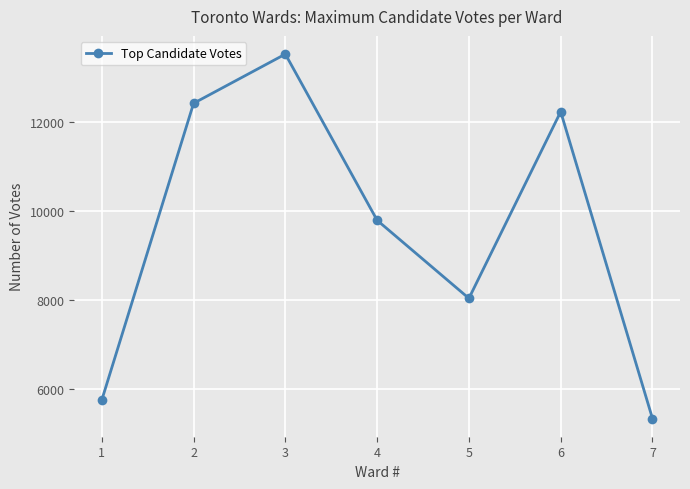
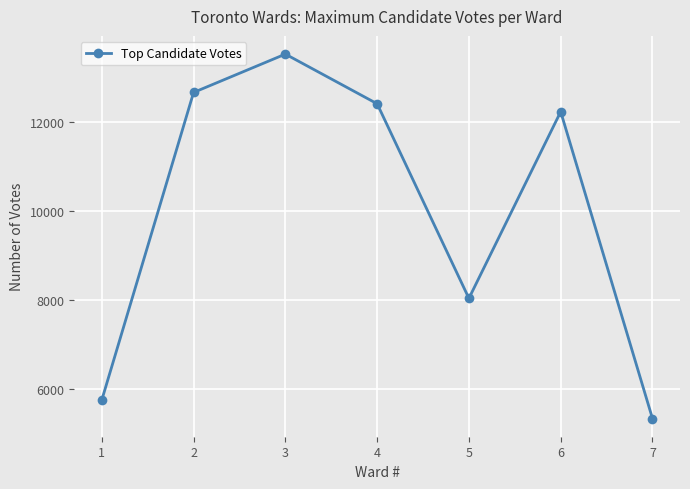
  {
    "1": 5800,
-   "2": 12400,
+   "2": 12700,
    "3": 13500,
-   "4": 9800,
+   "4": 12400,
    "5": 8000,
    "6": 12200,
    "7": 5300
  }
